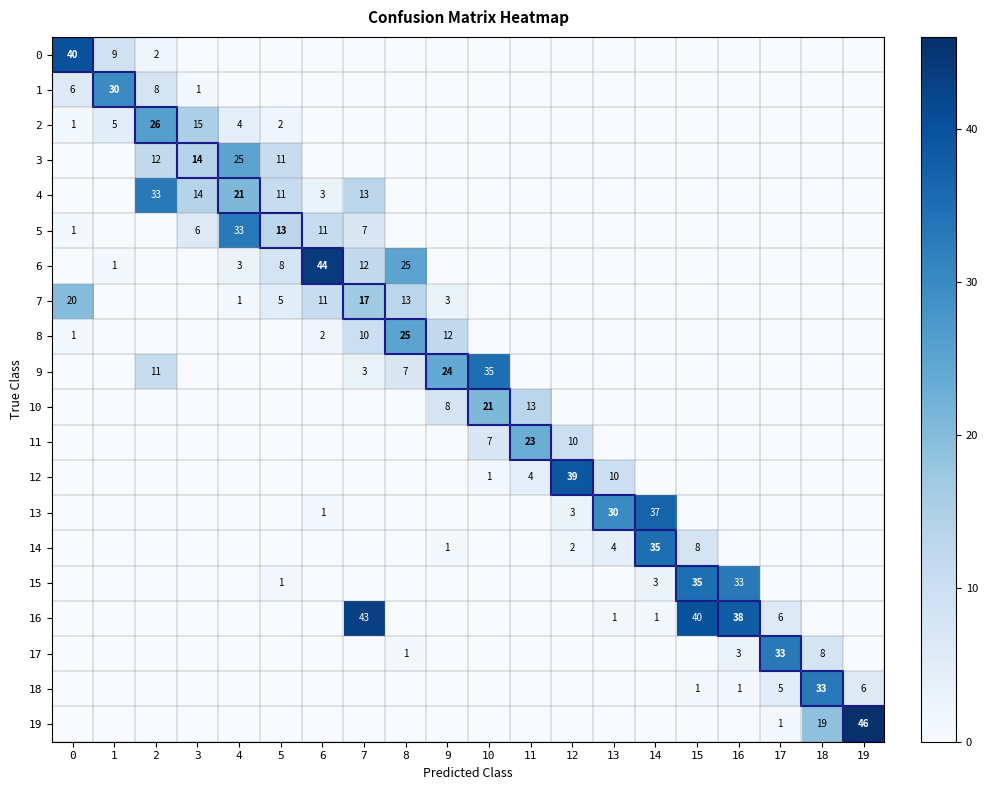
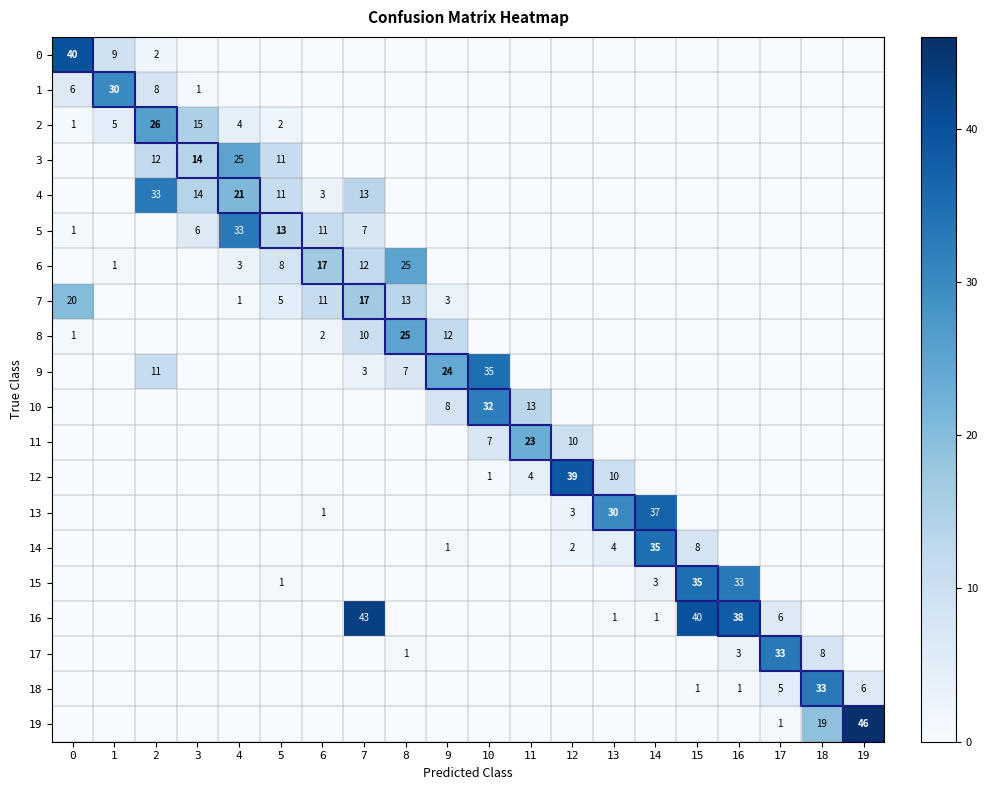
  {
    "0": {
      "0": 40,
      "1": 9,
      "2": 2
    },
    "1": {
      "0": 6,
      "1": 30,
      "2": 8,
      "3": 1
    },
    "2": {
      "0": 1,
      "1": 5,
      "2": 26,
      "3": 15,
      "4": 4,
      "5": 2
    },
    "3": {
      "2": 12,
      "3": 14,
      "4": 25,
      "5": 11
    },
    "4": {
      "2": 33,
      "3": 14,
      "4": 21,
      "5": 11,
      "6": 3,
      "7": 13
    },
    "5": {
      "0": 1,
      "3": 6,
      "4": 33,
      "5": 13,
      "6": 11,
      "7": 7
    },
    "6": {
      "1": 1,
      "4": 3,
      "5": 8,
-     "6": 44,
+     "6": 17,
      "7": 12,
      "8": 25
    },
    "7": {
      "0": 20,
      "4": 1,
      "5": 5,
      "6": 11,
      "7": 17,
      "8": 13,
      "9": 3
    },
    "8": {
      "0": 1,
      "6": 2,
      "7": 10,
      "8": 25,
      "9": 12
    },
    "9": {
      "2": 11,
      "7": 3,
      "8": 7,
      "9": 24,
      "10": 35
    },
    "10": {
      "9": 8,
-     "10": 21,
+     "10": 32,
      "11": 13
    },
    "11": {
      "10": 7,
      "11": 23,
      "12": 10
    },
    "12": {
      "10": 1,
      "11": 4,
      "12": 39,
      "13": 10
    },
    "13": {
      "6": 1,
      "12": 3,
      "13": 30,
      "14": 37
    },
    "14": {
      "9": 1,
      "12": 2,
      "13": 4,
      "14": 35,
      "15": 8
    },
    "15": {
      "5": 1,
      "14": 3,
      "15": 35,
      "16": 33
    },
    "16": {
      "7": 43,
      "13": 1,
      "14": 1,
      "15": 40,
      "16": 38,
      "17": 6
    },
    "17": {
      "8": 1,
      "16": 3,
      "17": 33,
      "18": 8
    },
    "18": {
      "15": 1,
      "16": 1,
      "17": 5,
      "18": 33,
      "19": 6
    },
    "19": {
      "17": 1,
      "18": 19,
      "19": 46
    }
  }
